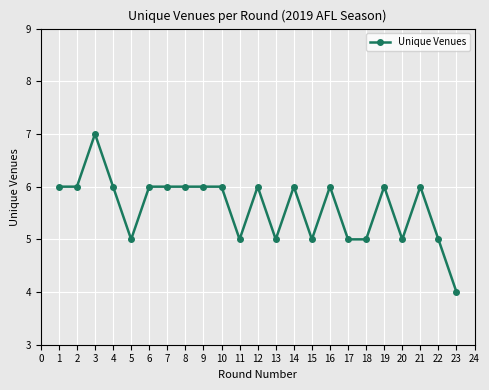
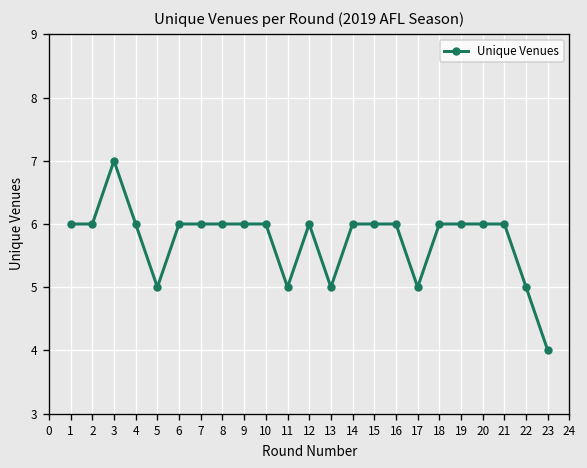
  {
    "1": 6,
    "2": 6,
    "3": 7,
    "4": 6,
    "5": 5,
    "6": 6,
    "7": 6,
    "8": 6,
    "9": 6,
    "10": 6,
    "11": 5,
    "12": 6,
    "13": 5,
    "14": 6,
-   "15": 5,
+   "15": 6,
    "16": 6,
    "17": 5,
-   "18": 5,
+   "18": 6,
    "19": 6,
-   "20": 5,
+   "20": 6,
    "21": 6,
    "22": 5,
    "23": 4
  }
